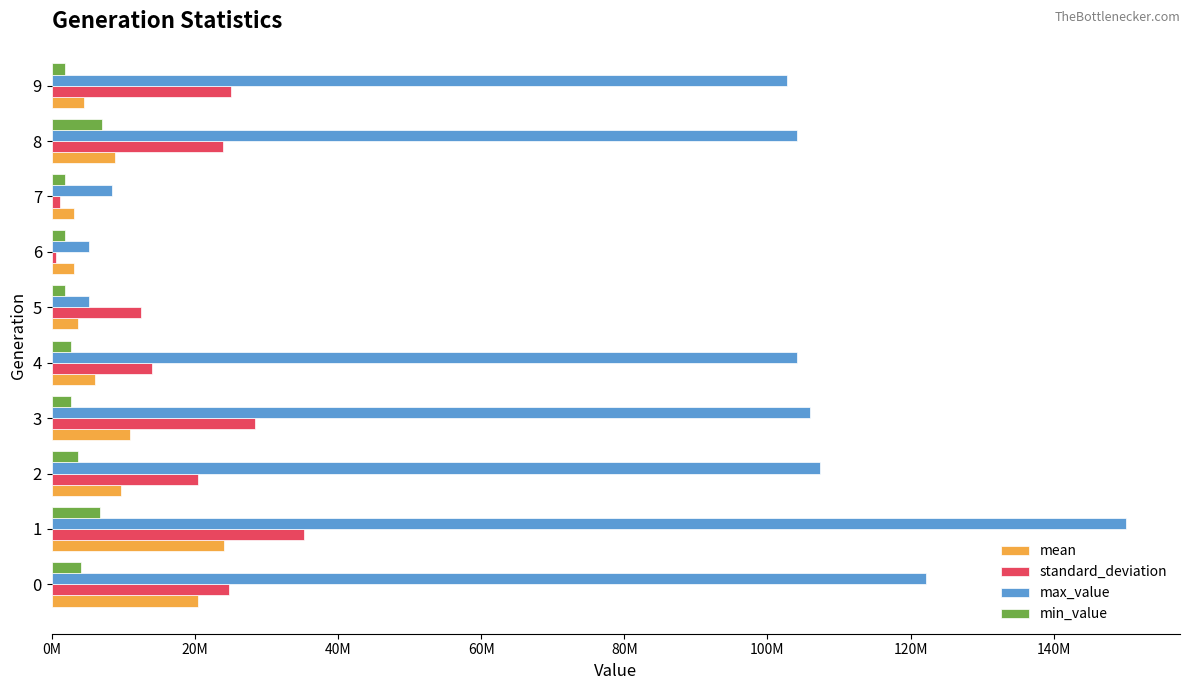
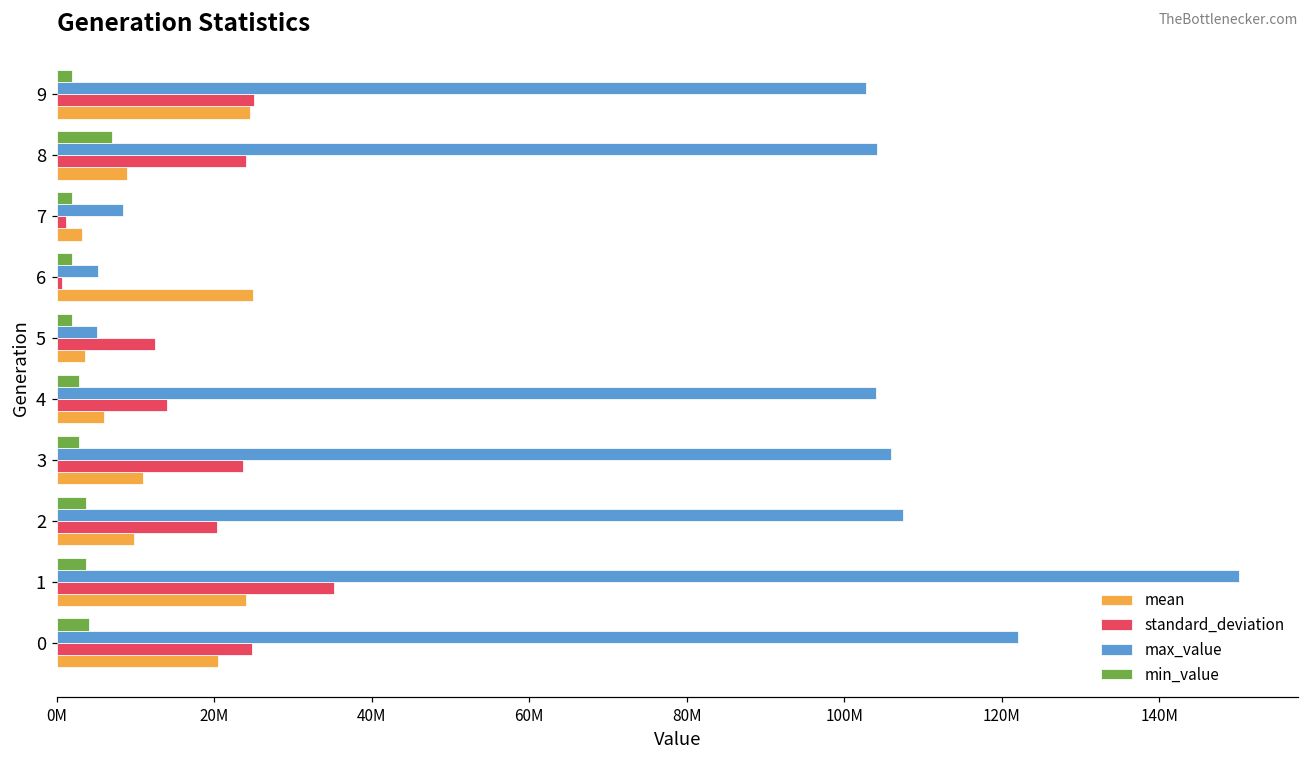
  {
    "mean": {
-     "9": 5000000,
+     "9": 25000000,
      "8": 9000000,
      "7": 3000000,
-     "6": 3000000,
+     "6": 25000000,
      "5": 4000000,
      "4": 6000000,
      "3": 11000000,
      "2": 10000000,
      "1": 24000000,
      "0": 21000000
    },
    "standard_deviation": {
      "9": 25000000,
      "8": 24000000,
      "7": 1000000,
      "6": 1000000,
      "5": 13000000,
      "4": 14000000,
-     "3": 28000000,
+     "3": 24000000,
      "2": 20000000,
      "1": 35000000,
      "0": 25000000
    },
    "max_value": {
      "9": 103000000,
      "8": 104000000,
      "7": 8000000,
      "6": 5000000,
      "5": 5000000,
      "4": 104000000,
      "3": 106000000,
      "2": 107000000,
      "1": 150000000,
      "0": 122000000
    },
    "min_value": {
      "9": 2000000,
      "8": 7000000,
      "7": 2000000,
      "6": 2000000,
      "5": 2000000,
      "4": 3000000,
      "3": 3000000,
      "2": 4000000,
-     "1": 7000000,
+     "1": 4000000,
      "0": 4000000
    }
  }
